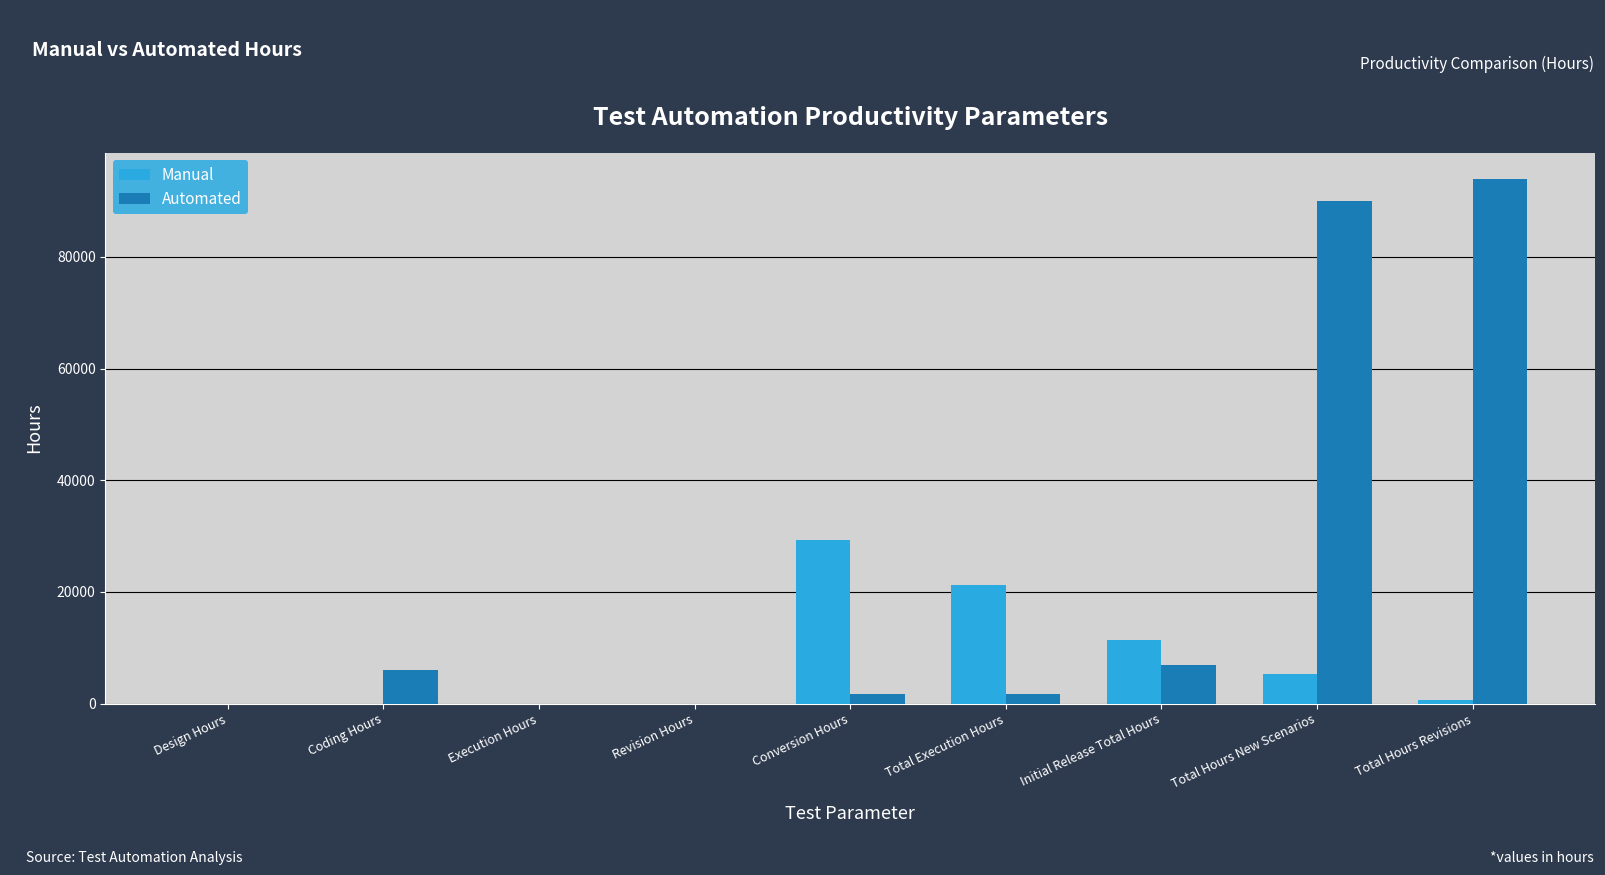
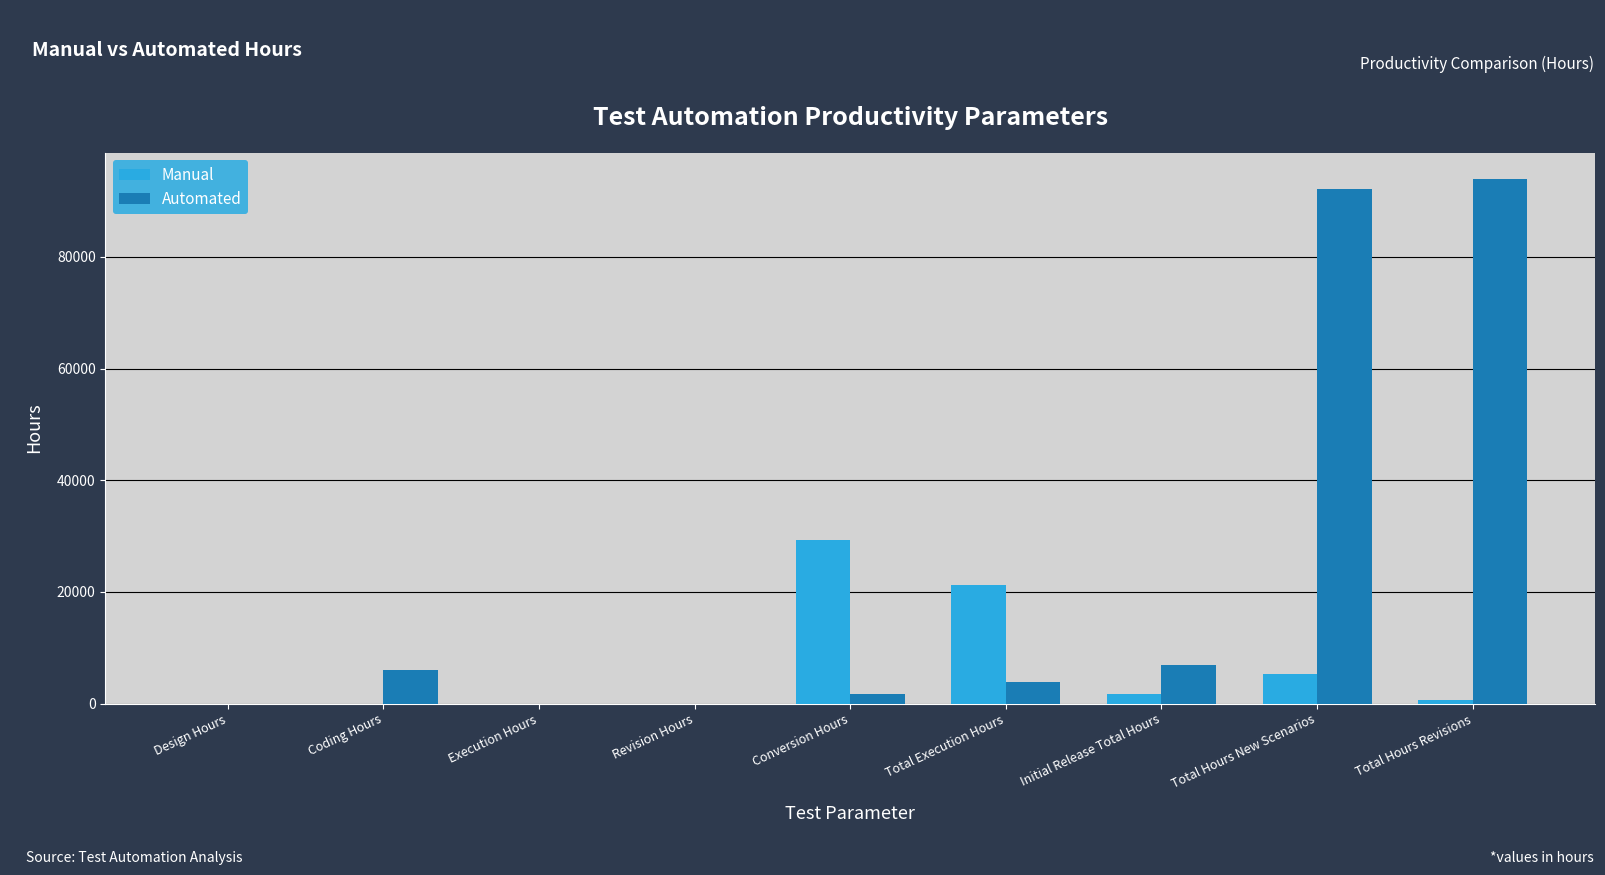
  {
    "Manual": {
      "Coding Hours": 0,
      "Conversion Hours": 29000,
      "Total Execution Hours": 21000,
-     "Initial Release Total Hours": 11000,
+     "Initial Release Total Hours": 2000,
      "Total Hours New Scenarios": 5000,
      "Total Hours Revisions": 1000
    },
    "Automated": {
      "Coding Hours": 6000,
      "Conversion Hours": 2000,
-     "Total Execution Hours": 2000,
+     "Total Execution Hours": 4000,
      "Initial Release Total Hours": 7000,
-     "Total Hours New Scenarios": 90000,
+     "Total Hours New Scenarios": 92000,
      "Total Hours Revisions": 94000
    }
  }
